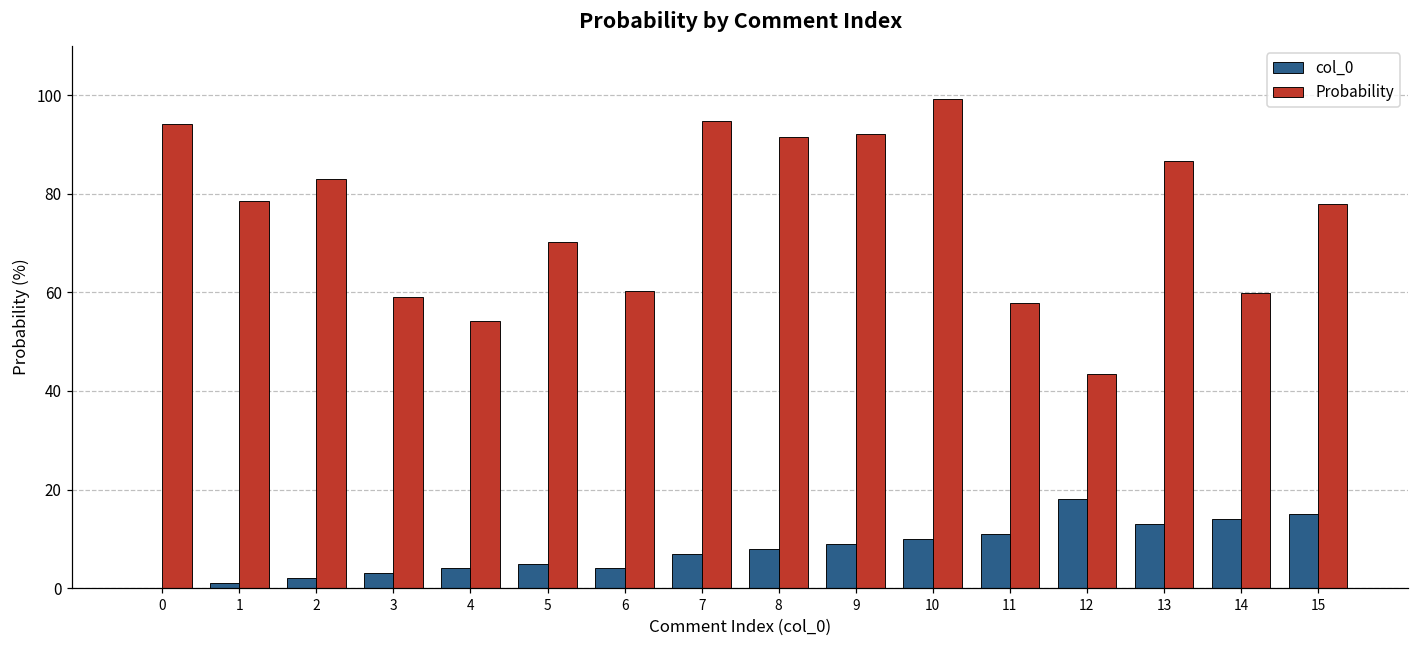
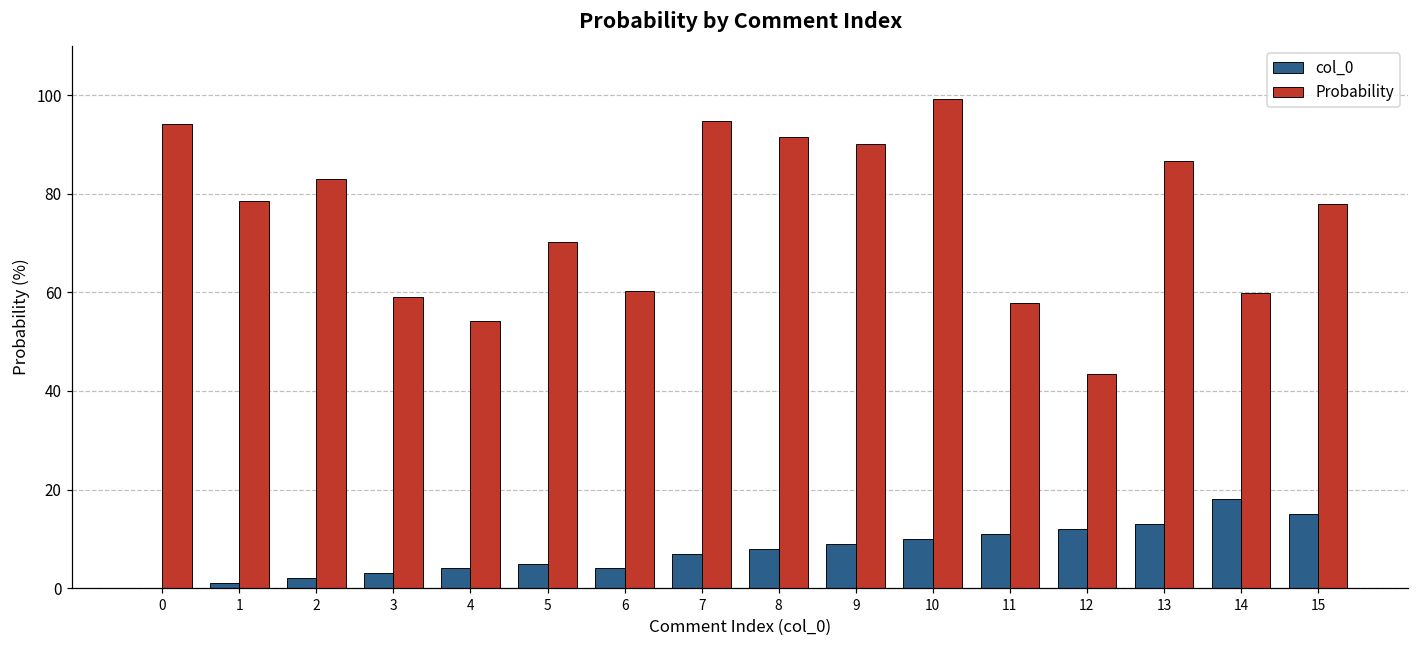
  {
    "col_0": {
      "0": 0,
      "1": 1,
      "2": 2,
      "3": 3,
      "4": 4,
      "5": 5,
      "6": 4,
      "7": 7,
      "8": 8,
      "9": 9,
      "10": 10,
      "11": 11,
-     "12": 18,
+     "12": 12,
      "13": 13,
-     "14": 14,
+     "14": 18,
      "15": 15
    },
    "Probability": {
      "0": 94,
      "1": 78,
      "2": 83,
      "3": 59,
      "4": 54,
      "5": 70,
      "6": 60,
      "7": 95,
      "8": 91,
-     "9": 92,
+     "9": 90,
      "10": 99,
      "11": 58,
      "12": 43,
      "13": 87,
      "14": 60,
      "15": 78
    }
  }
